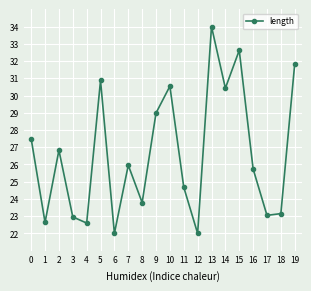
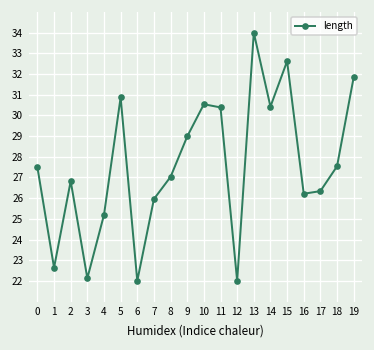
  {
    "0": 27.5,
    "1": 22.6,
    "2": 26.8,
-   "3": 23.0,
-   "4": 22.6,
+   "3": 22.1,
+   "4": 25.2,
    "5": 30.9,
    "6": 22.0,
    "7": 26.0,
-   "8": 23.8,
+   "8": 27.0,
    "9": 29.0,
    "10": 30.5,
-   "11": 24.7,
+   "11": 30.4,
    "12": 22.0,
    "13": 34.0,
    "14": 30.4,
    "15": 32.6,
-   "16": 25.7,
-   "17": 23.0,
-   "18": 23.1,
+   "16": 26.2,
+   "17": 26.3,
+   "18": 27.5,
    "19": 31.8
  }
